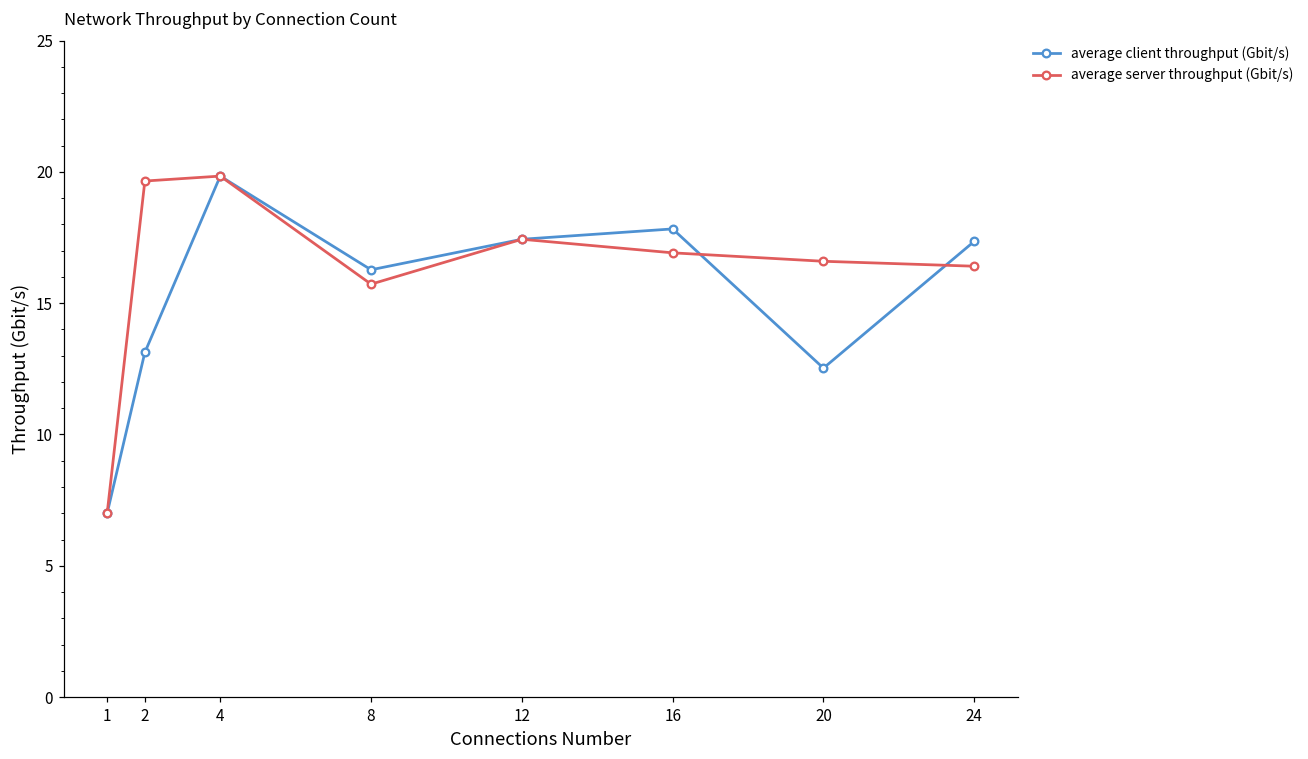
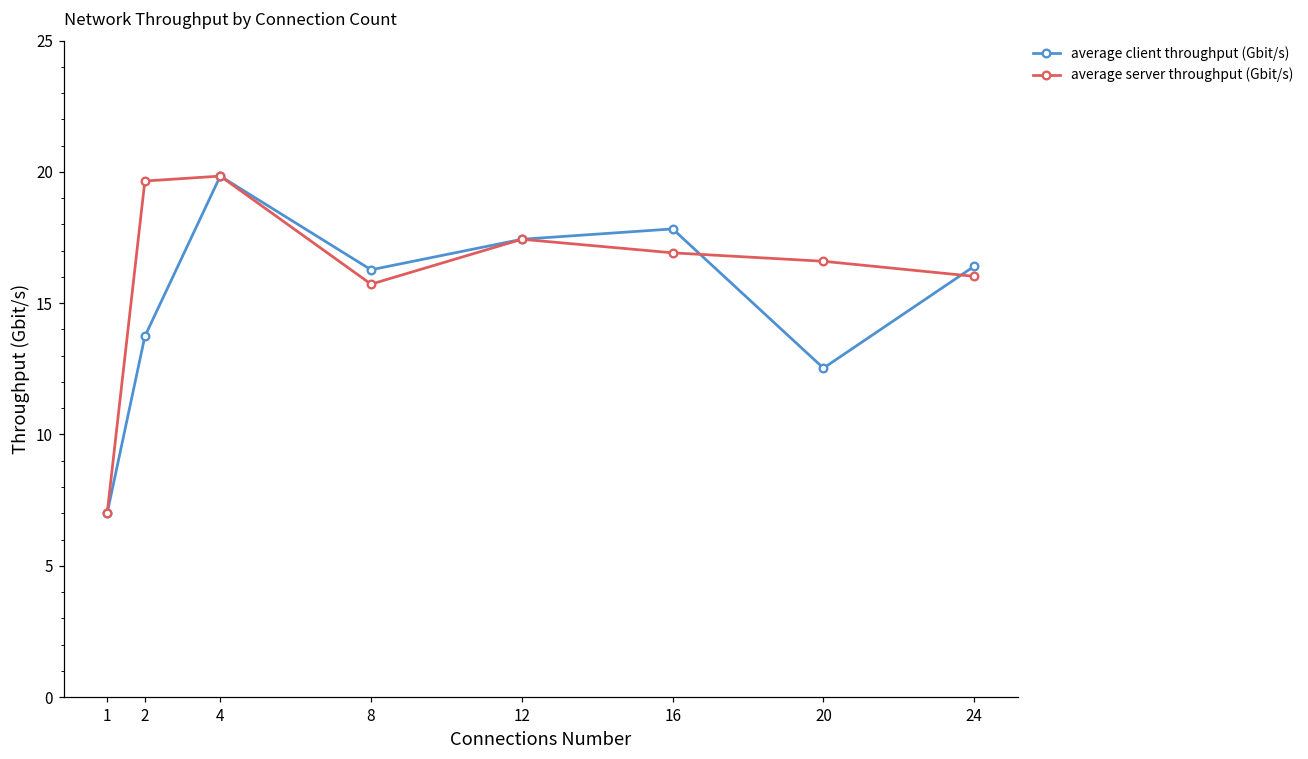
  {
    "average client throughput (Gbit/s)": {
-     "2": 13.1,
+     "2": 13.7,
      "8": 16.3,
      "16": 17.8,
      "20": 12.5,
-     "24": 17.4
+     "24": 16.4
    },
    "average server throughput (Gbit/s)": {
      "2": 19.7,
      "8": 15.7,
      "16": 16.9,
      "20": 16.6,
-     "24": 16.4
+     "24": 16.0
    }
  }
